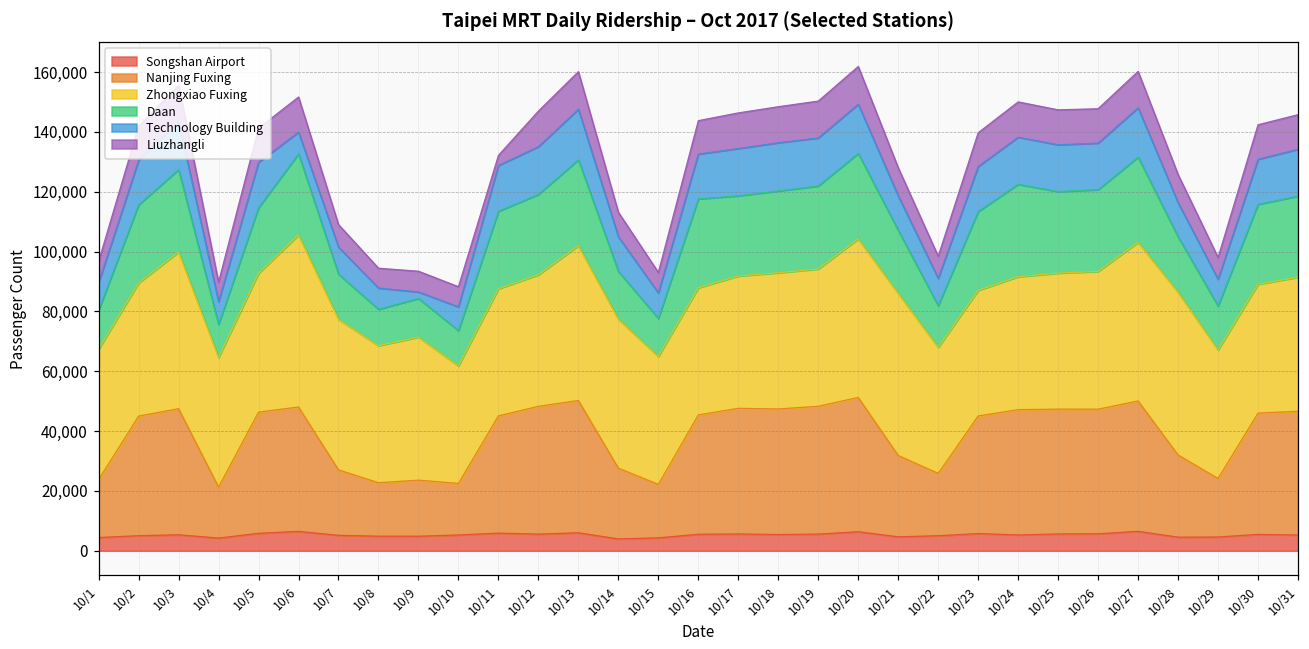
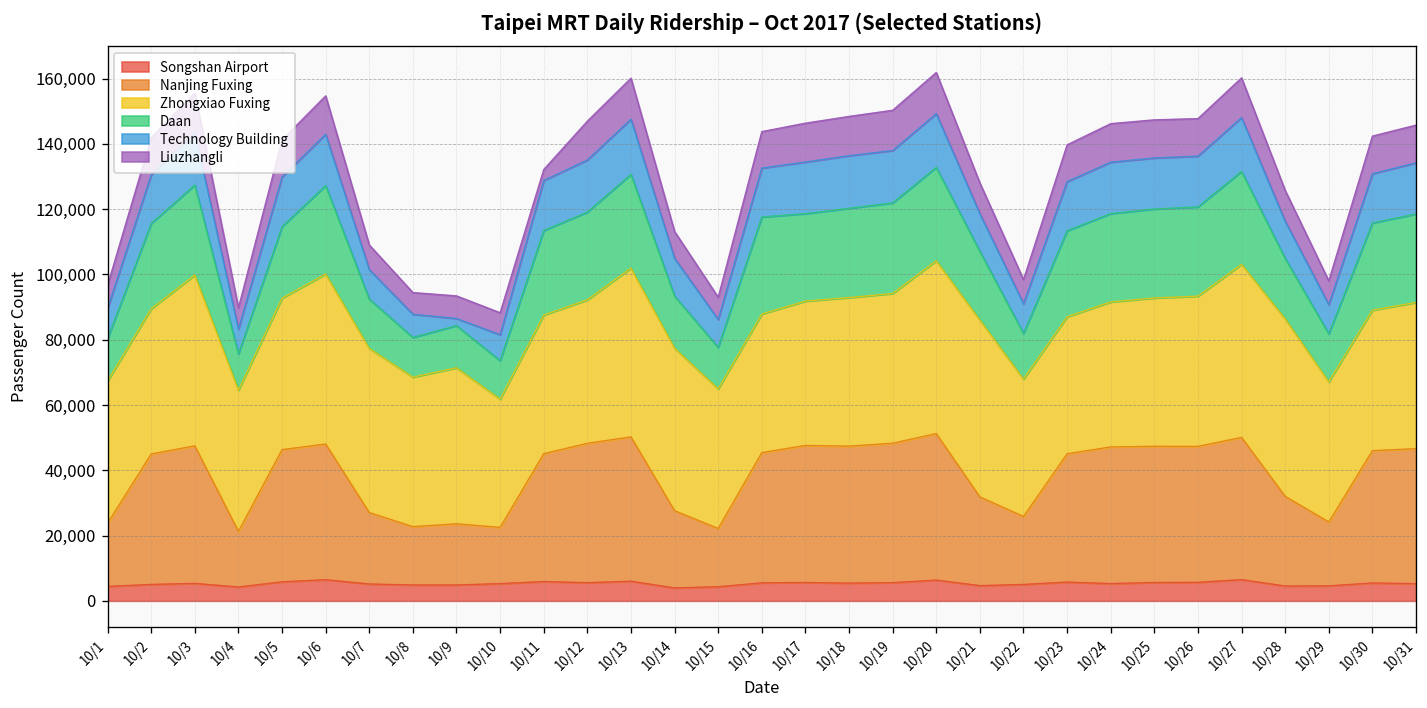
  {
    "Zhongxiao Fuxing": {
      "10/1": "44,000",
      "10/2": "44,000",
      "10/3": "52,000",
      "10/4": "43,000",
      "10/5": "46,000",
-     "10/6": "57,000",
+     "10/6": "52,000",
      "10/7": "50,000",
      "10/8": "46,000",
      "10/9": "48,000",
      "10/10": "39,000",
      "10/11": "42,000",
      "10/12": "44,000",
      "10/13": "52,000",
      "10/14": "50,000",
      "10/15": "43,000",
      "10/16": "42,000",
      "10/17": "44,000",
      "10/18": "46,000",
      "10/19": "46,000",
      "10/20": "53,000",
      "10/21": "54,000",
      "10/22": "42,000",
      "10/23": "42,000",
      "10/24": "44,000",
      "10/25": "45,000",
      "10/26": "46,000",
      "10/27": "53,000",
      "10/28": "54,000",
      "10/29": "43,000",
      "10/30": "43,000",
      "10/31": "45,000"
    },
    "Daan": {
      "10/1": "13,000",
      "10/2": "26,000",
      "10/3": "28,000",
      "10/4": "11,000",
      "10/5": "22,000",
      "10/6": "27,000",
      "10/7": "15,000",
      "10/8": "12,000",
      "10/9": "13,000",
      "10/10": "12,000",
      "10/11": "26,000",
      "10/12": "27,000",
      "10/13": "29,000",
      "10/14": "16,000",
      "10/15": "13,000",
      "10/16": "30,000",
      "10/17": "27,000",
      "10/18": "27,000",
      "10/19": "28,000",
      "10/20": "29,000",
      "10/21": "21,000",
      "10/22": "14,000",
      "10/23": "26,000",
-     "10/24": "31,000",
+     "10/24": "27,000",
      "10/25": "27,000",
      "10/26": "27,000",
      "10/27": "28,000",
      "10/28": "19,000",
      "10/29": "15,000",
      "10/30": "27,000",
      "10/31": "27,000"
    },
    "Technology Building": {
      "10/1": "9,000",
      "10/2": "15,000",
      "10/4": "8,000",
      "10/5": "15,000",
-     "10/6": "7,000",
+     "10/6": "16,000",
      "10/7": "9,000",
      "10/8": "7,000",
      "10/9": "2,000",
      "10/10": "8,000",
      "10/11": "15,000",
      "10/12": "16,000",
      "10/13": "17,000",
      "10/14": "12,000",
      "10/15": "9,000",
      "10/16": "15,000",
      "10/17": "16,000",
      "10/18": "16,000",
      "10/19": "16,000",
      "10/20": "16,000",
      "10/21": "12,000",
      "10/22": "9,000",
      "10/23": "15,000",
      "10/24": "16,000",
      "10/25": "16,000",
      "10/26": "16,000",
      "10/27": "16,000",
      "10/28": "11,000",
      "10/29": "9,000",
      "10/30": "15,000",
      "10/31": "16,000"
    },
    "Liuzhangli": {
      "10/1": "7,000",
      "10/4": "7,000",
      "10/6": "12,000",
      "10/7": "8,000",
      "10/8": "7,000",
      "10/9": "7,000",
      "10/10": "7,000",
      "10/11": "3,000",
      "10/12": "12,000",
      "10/13": "13,000",
      "10/14": "8,000",
      "10/15": "7,000",
      "10/16": "11,000",
      "10/17": "12,000",
      "10/18": "12,000",
      "10/19": "12,000",
      "10/20": "13,000",
      "10/21": "9,000",
      "10/22": "7,000",
      "10/23": "11,000",
      "10/24": "12,000",
      "10/25": "12,000",
      "10/26": "11,000",
      "10/27": "12,000",
      "10/28": "9,000",
      "10/29": "7,000",
      "10/30": "12,000",
      "10/31": "12,000"
    }
  }
